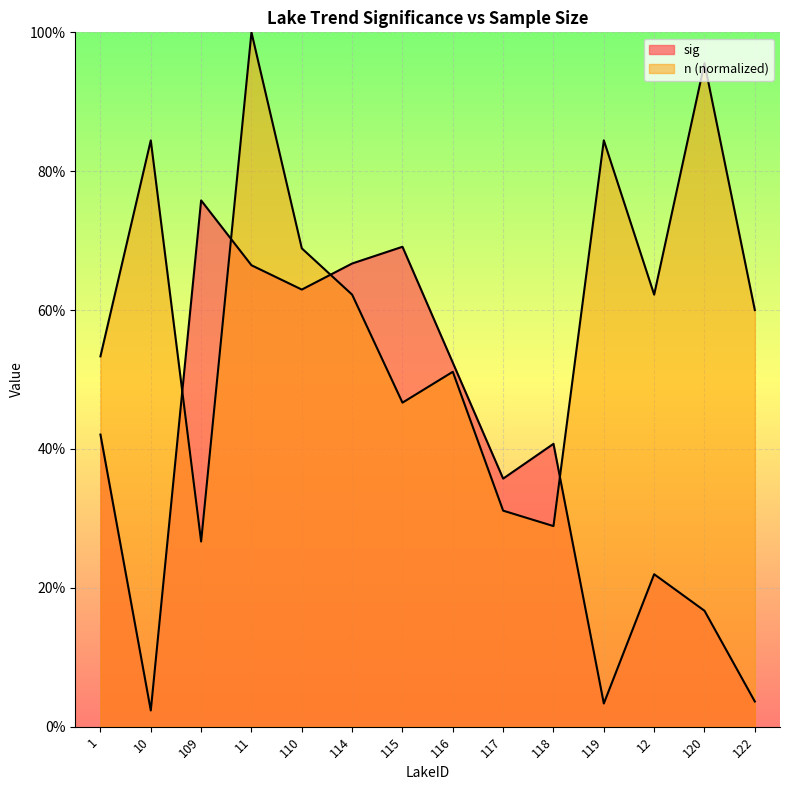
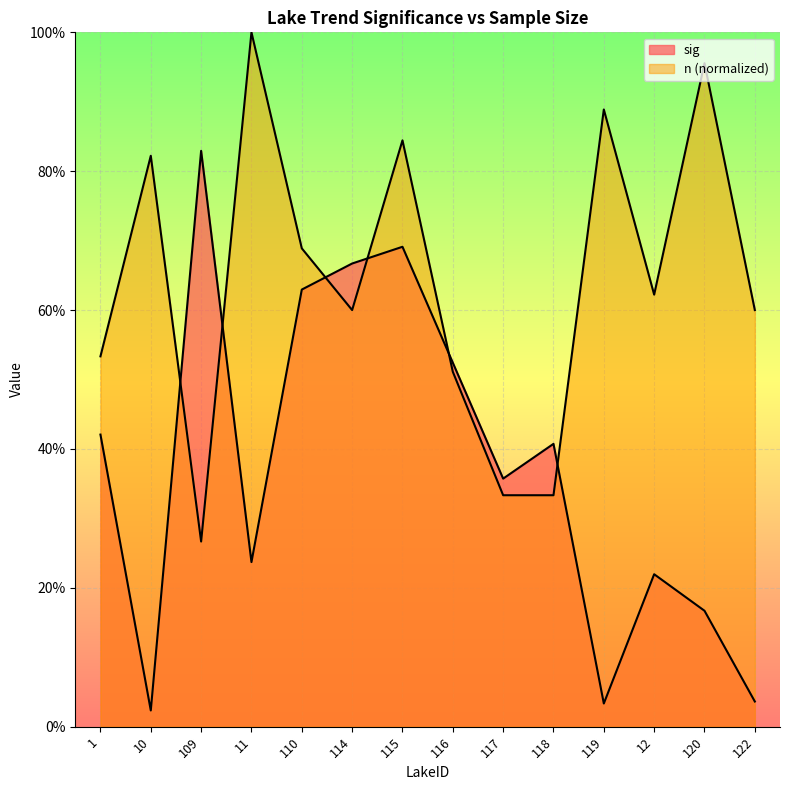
  {
    "sig": {
      "1": "42%",
      "10": "2%",
-     "109": "76%",
-     "11": "66%",
+     "109": "83%",
+     "11": "24%",
      "110": "63%",
      "114": "67%",
      "115": "69%",
      "116": "52%",
      "117": "36%",
      "118": "41%",
      "119": "3%",
      "12": "22%",
      "120": "17%",
      "122": "4%"
    },
    "n (normalized)": {
      "1": "53%",
-     "10": "84%",
+     "10": "82%",
      "109": "27%",
      "11": "100%",
      "110": "69%",
-     "114": "62%",
-     "115": "47%",
+     "114": "60%",
+     "115": "84%",
      "116": "51%",
-     "117": "31%",
-     "118": "29%",
-     "119": "84%",
+     "117": "33%",
+     "118": "33%",
+     "119": "89%",
      "12": "62%",
      "122": "60%"
    }
  }
